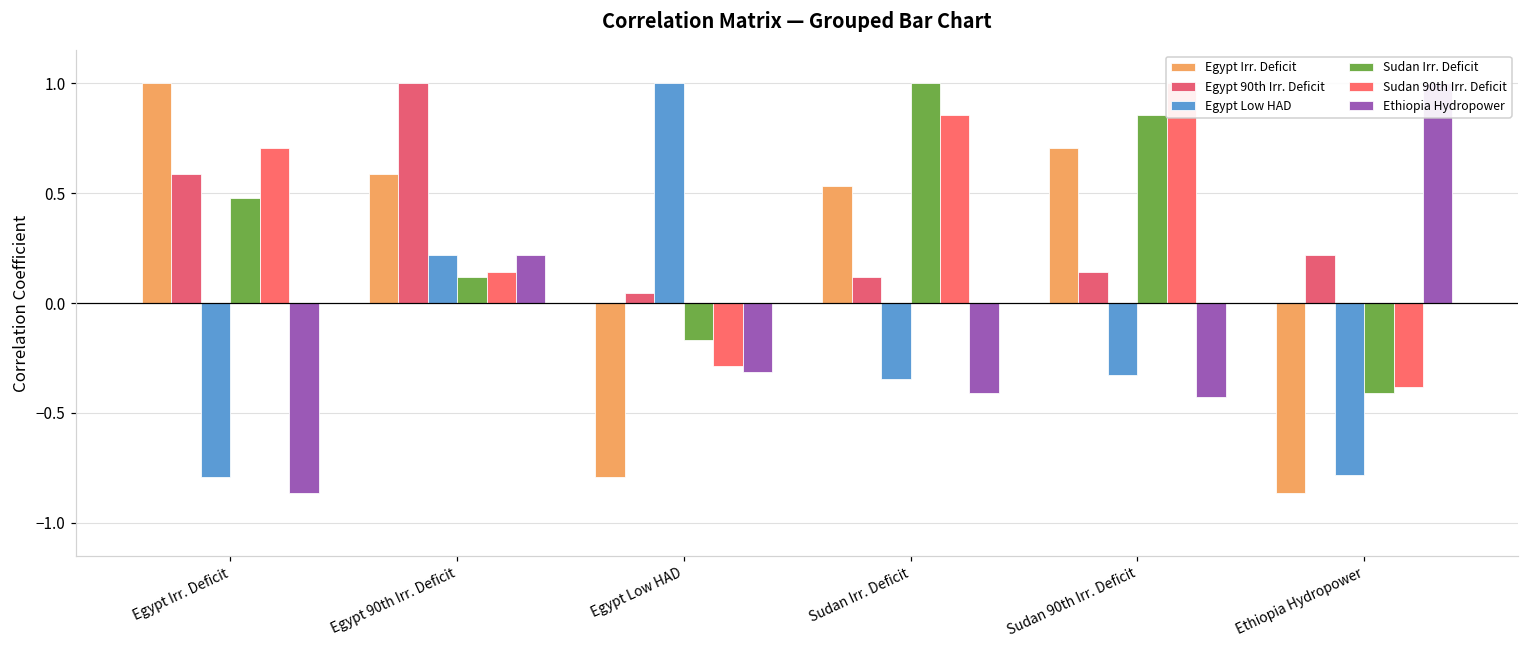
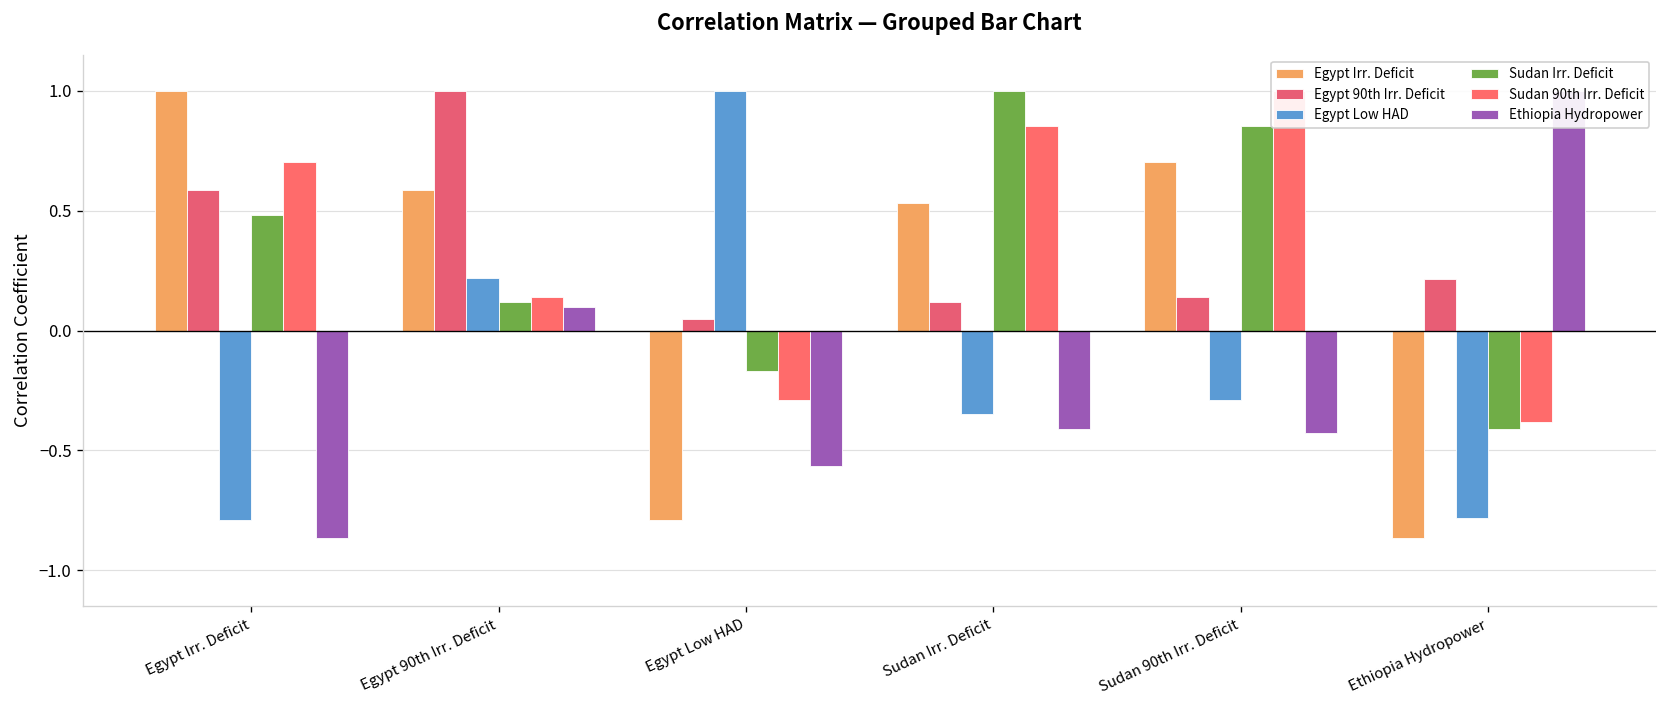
  {
    "Egypt Low HAD": {
      "Egypt Irr. Deficit": -0.79,
      "Egypt 90th Irr. Deficit": 0.22,
      "Egypt Low HAD": 1.00,
      "Sudan Irr. Deficit": -0.35,
-     "Sudan 90th Irr. Deficit": -0.33,
+     "Sudan 90th Irr. Deficit": -0.29,
      "Ethiopia Hydropower": -0.78
    },
    "Sudan Irr. Deficit": {
      "Egypt Irr. Deficit": 0.48,
      "Egypt 90th Irr. Deficit": 0.12,
      "Egypt Low HAD": -0.17,
      "Sudan Irr. Deficit": 1.00,
      "Sudan 90th Irr. Deficit": 0.85,
      "Ethiopia Hydropower": -0.41
    },
    "Ethiopia Hydropower": {
      "Egypt Irr. Deficit": -0.86,
-     "Egypt 90th Irr. Deficit": 0.22,
-     "Egypt Low HAD": -0.31,
+     "Egypt 90th Irr. Deficit": 0.10,
+     "Egypt Low HAD": -0.57,
      "Sudan Irr. Deficit": -0.41,
      "Sudan 90th Irr. Deficit": -0.43
    }
  }
